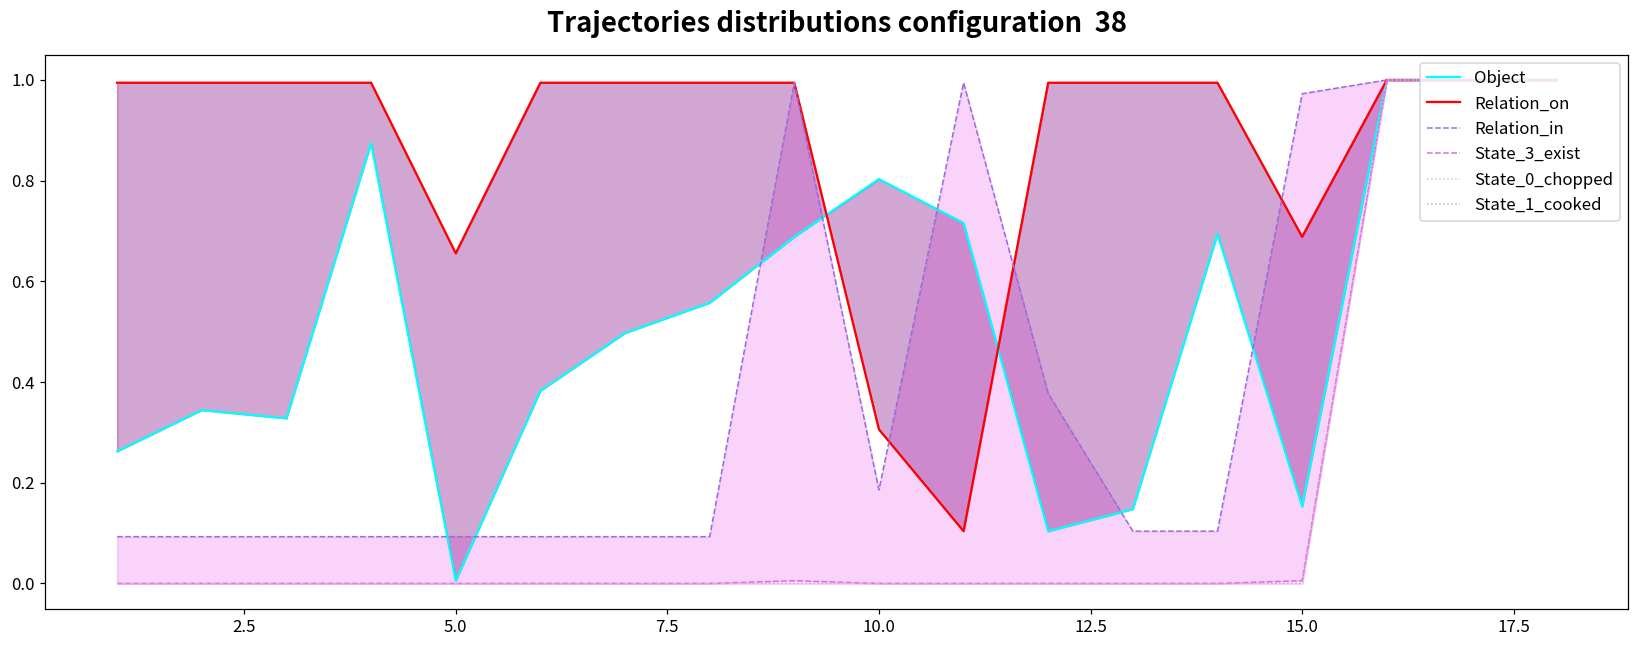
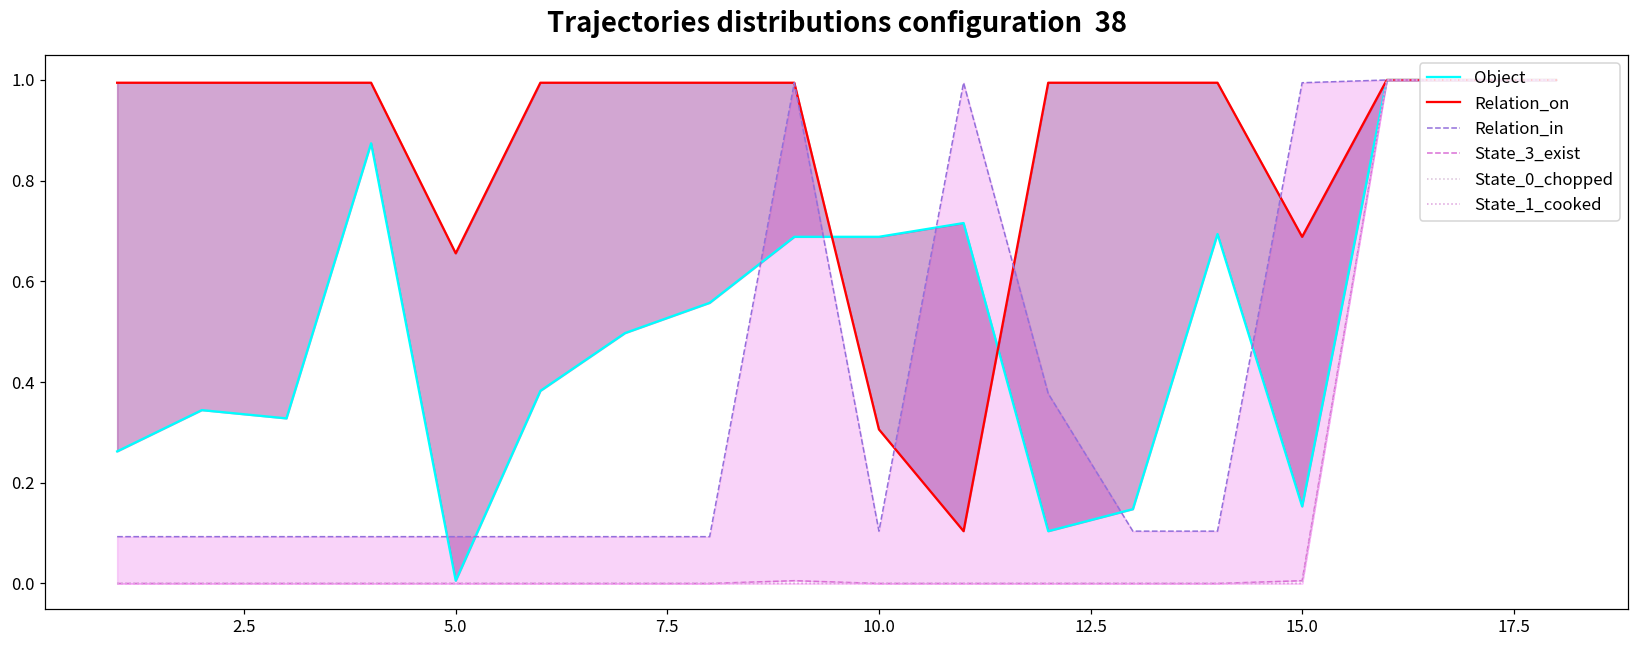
  {
    "Object": {
-     "10.0": 0.80,
+     "10.0": 0.69,
      "15.0": 0.15
    },
    "Relation_on": {
      "10.0": 0.31
    },
    "Relation_in": {
      "5.0": 0.09,
-     "10.0": 0.19,
-     "15.0": 0.97
+     "10.0": 0.10,
+     "15.0": 0.99
    }
  }
